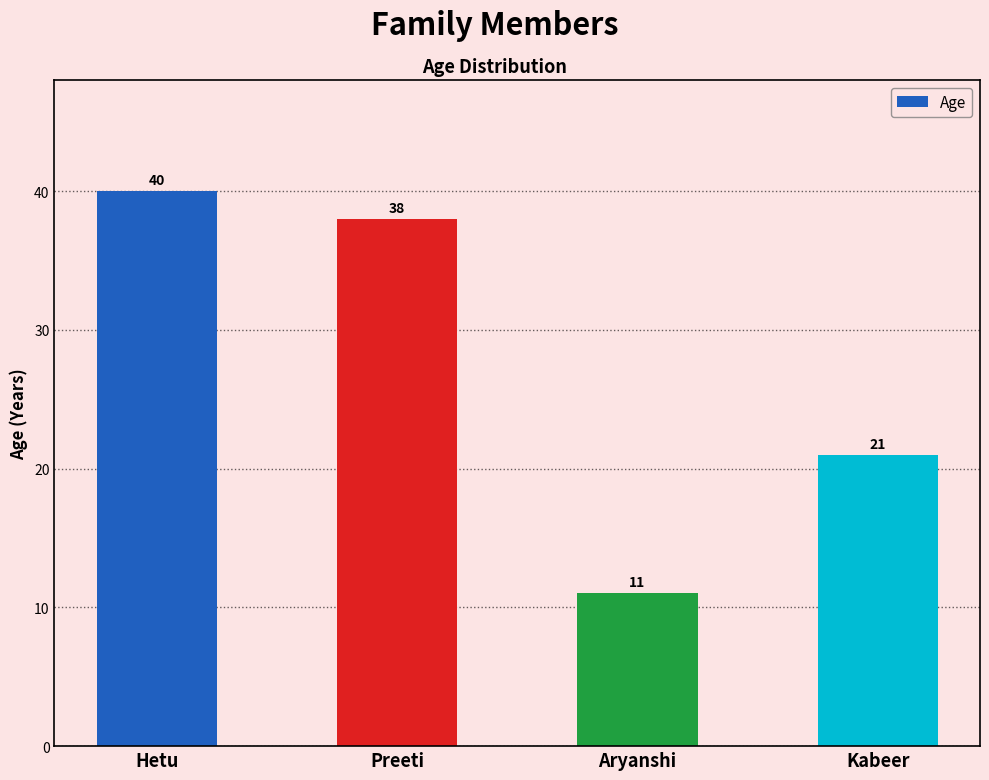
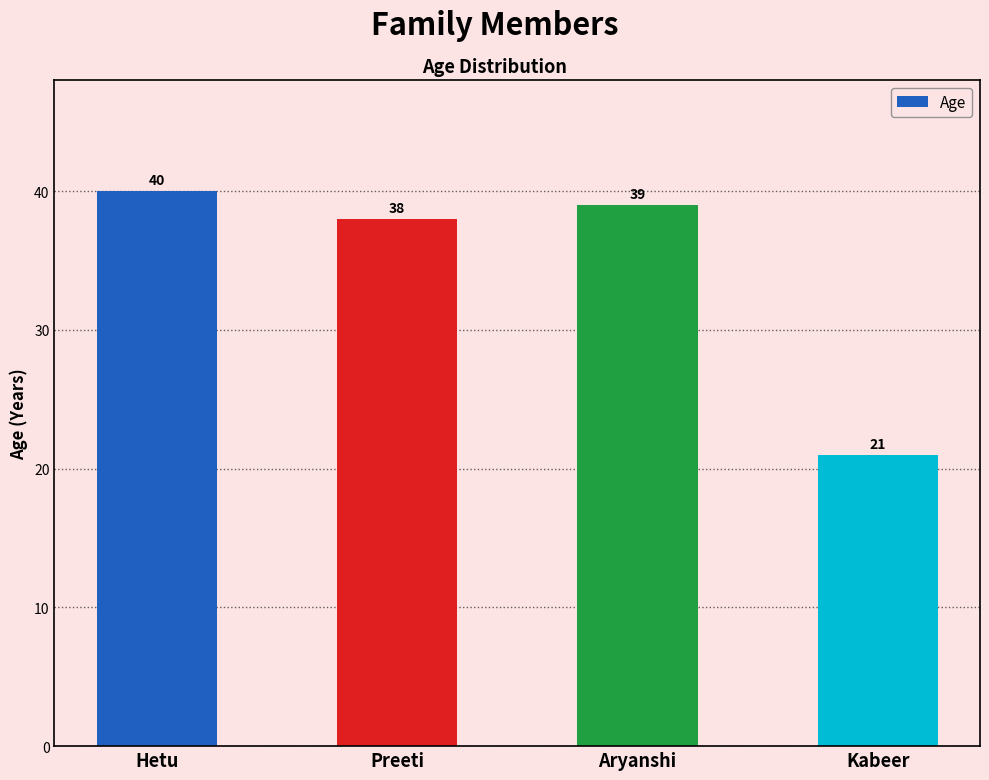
  {
    "Hetu": 40,
    "Preeti": 38,
-   "Aryanshi": 11,
+   "Aryanshi": 39,
    "Kabeer": 21
  }
